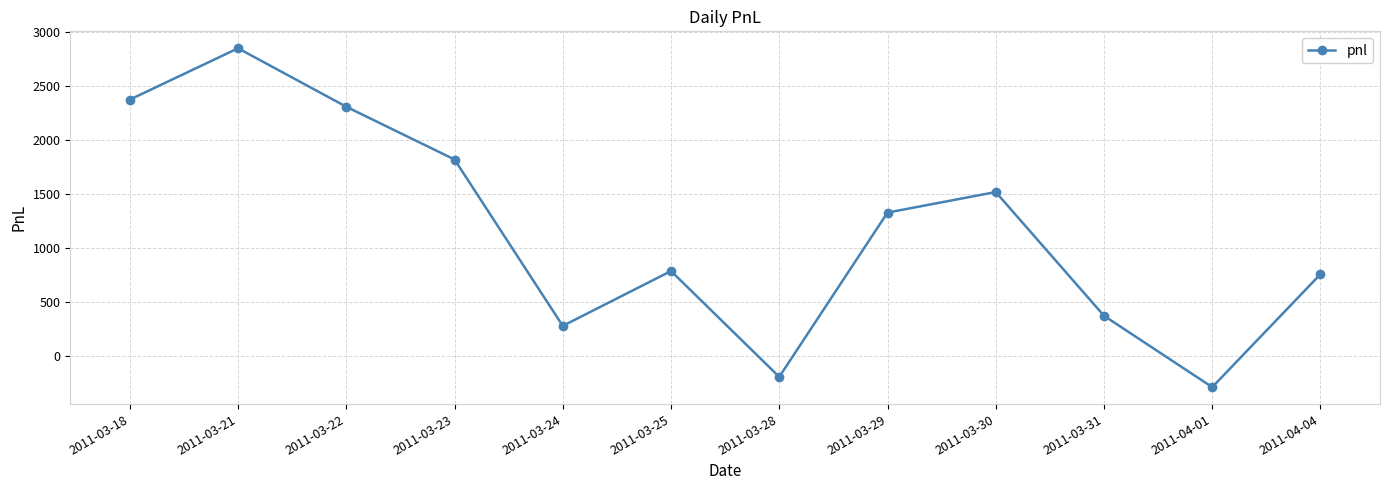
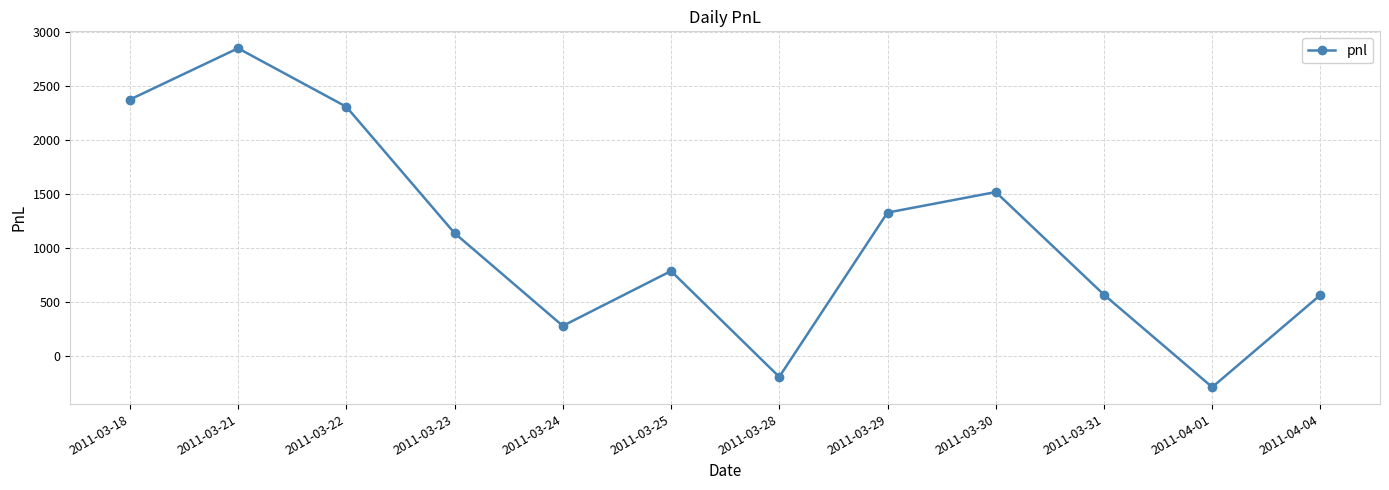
  {
    "2011-03-18": 2380,
    "2011-03-21": 2850,
    "2011-03-22": 2310,
-   "2011-03-23": 1820,
+   "2011-03-23": 1140,
    "2011-03-24": 280,
    "2011-03-25": 790,
    "2011-03-28": -190,
    "2011-03-29": 1330,
    "2011-03-30": 1520,
-   "2011-03-31": 380,
+   "2011-03-31": 570,
    "2011-04-01": -290,
-   "2011-04-04": 760
+   "2011-04-04": 570
  }
